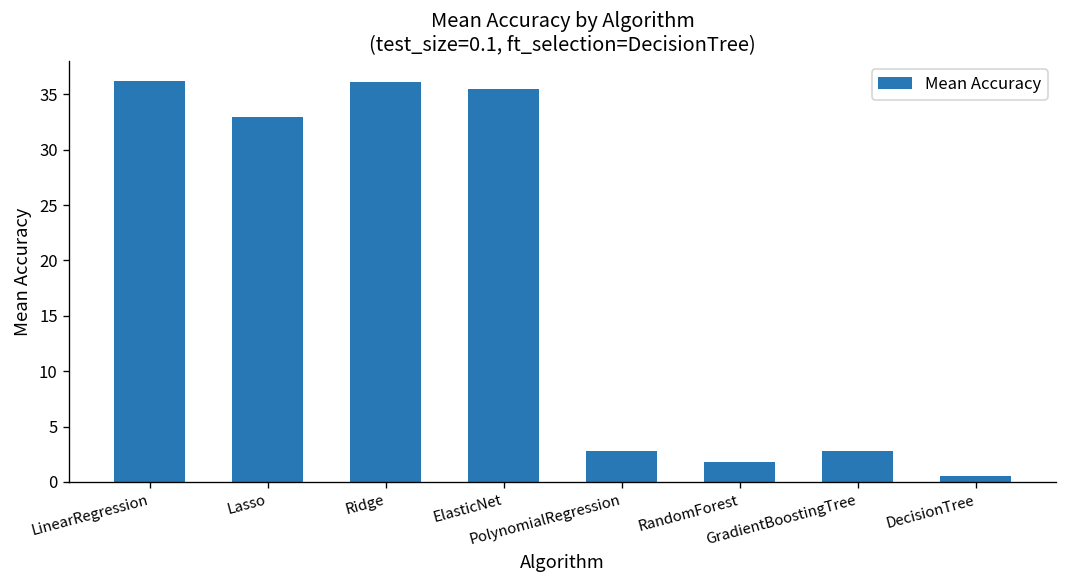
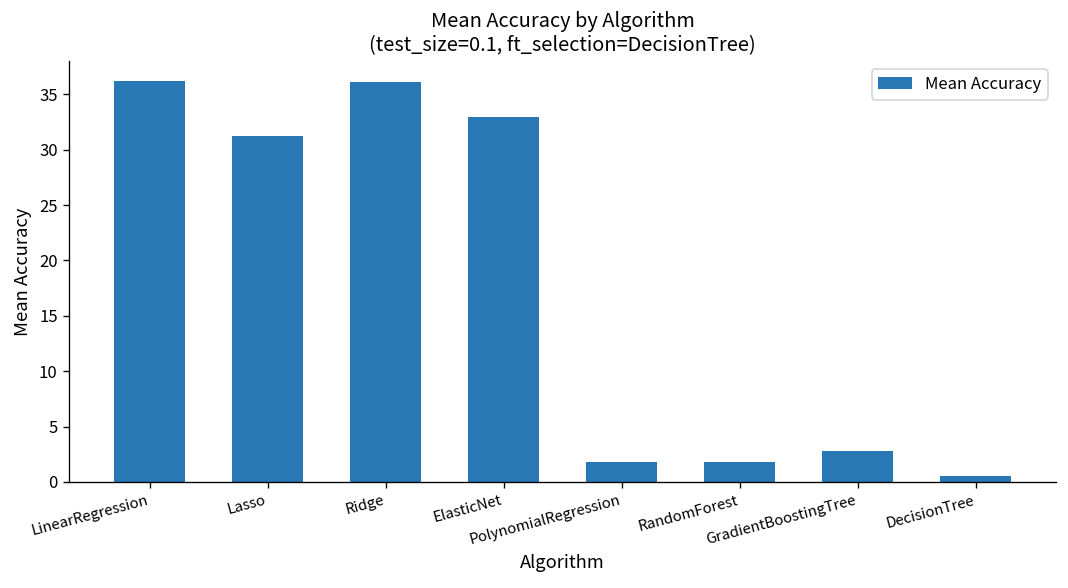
  {
    "LinearRegression": 36,
-   "Lasso": 33,
+   "Lasso": 31,
    "Ridge": 36,
-   "ElasticNet": 36,
-   "PolynomialRegression": 3,
+   "ElasticNet": 33,
+   "PolynomialRegression": 2,
    "RandomForest": 2,
    "GradientBoostingTree": 3,
    "DecisionTree": 1
  }
